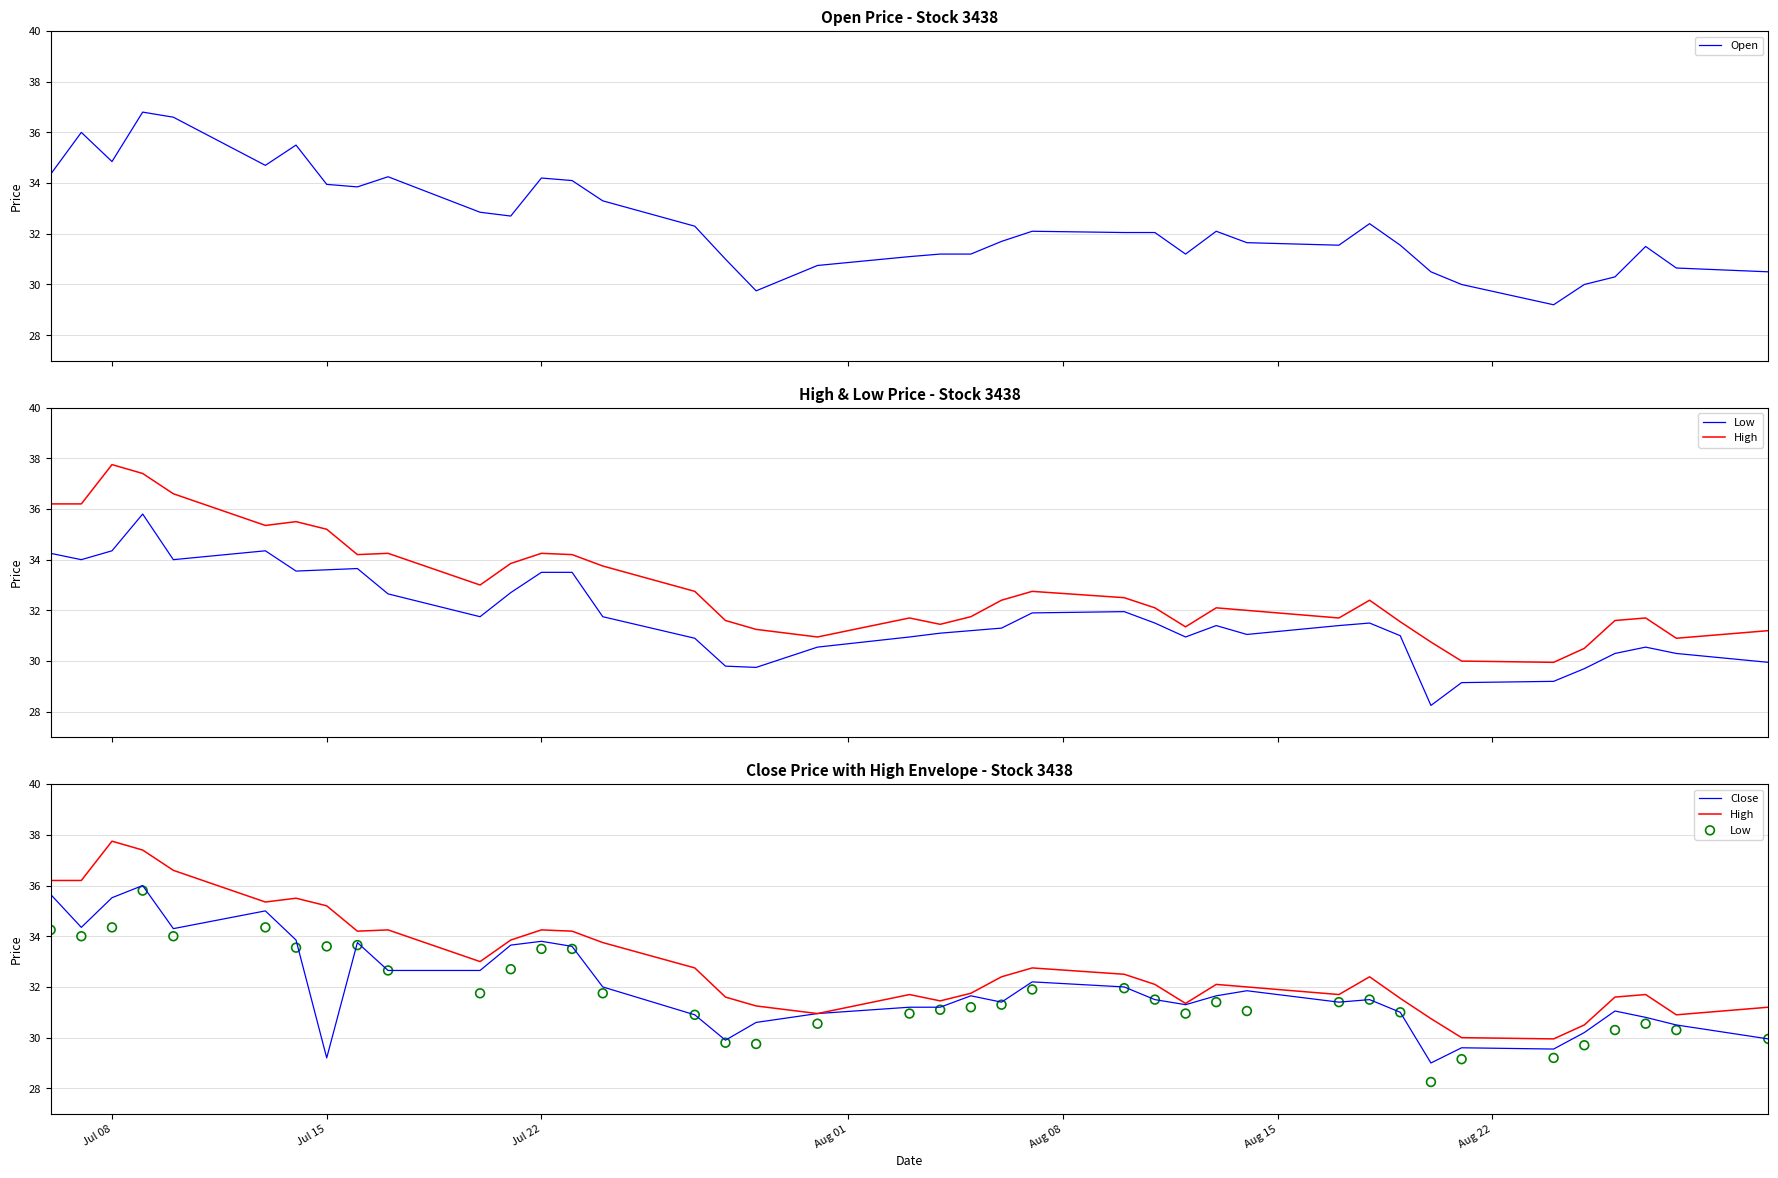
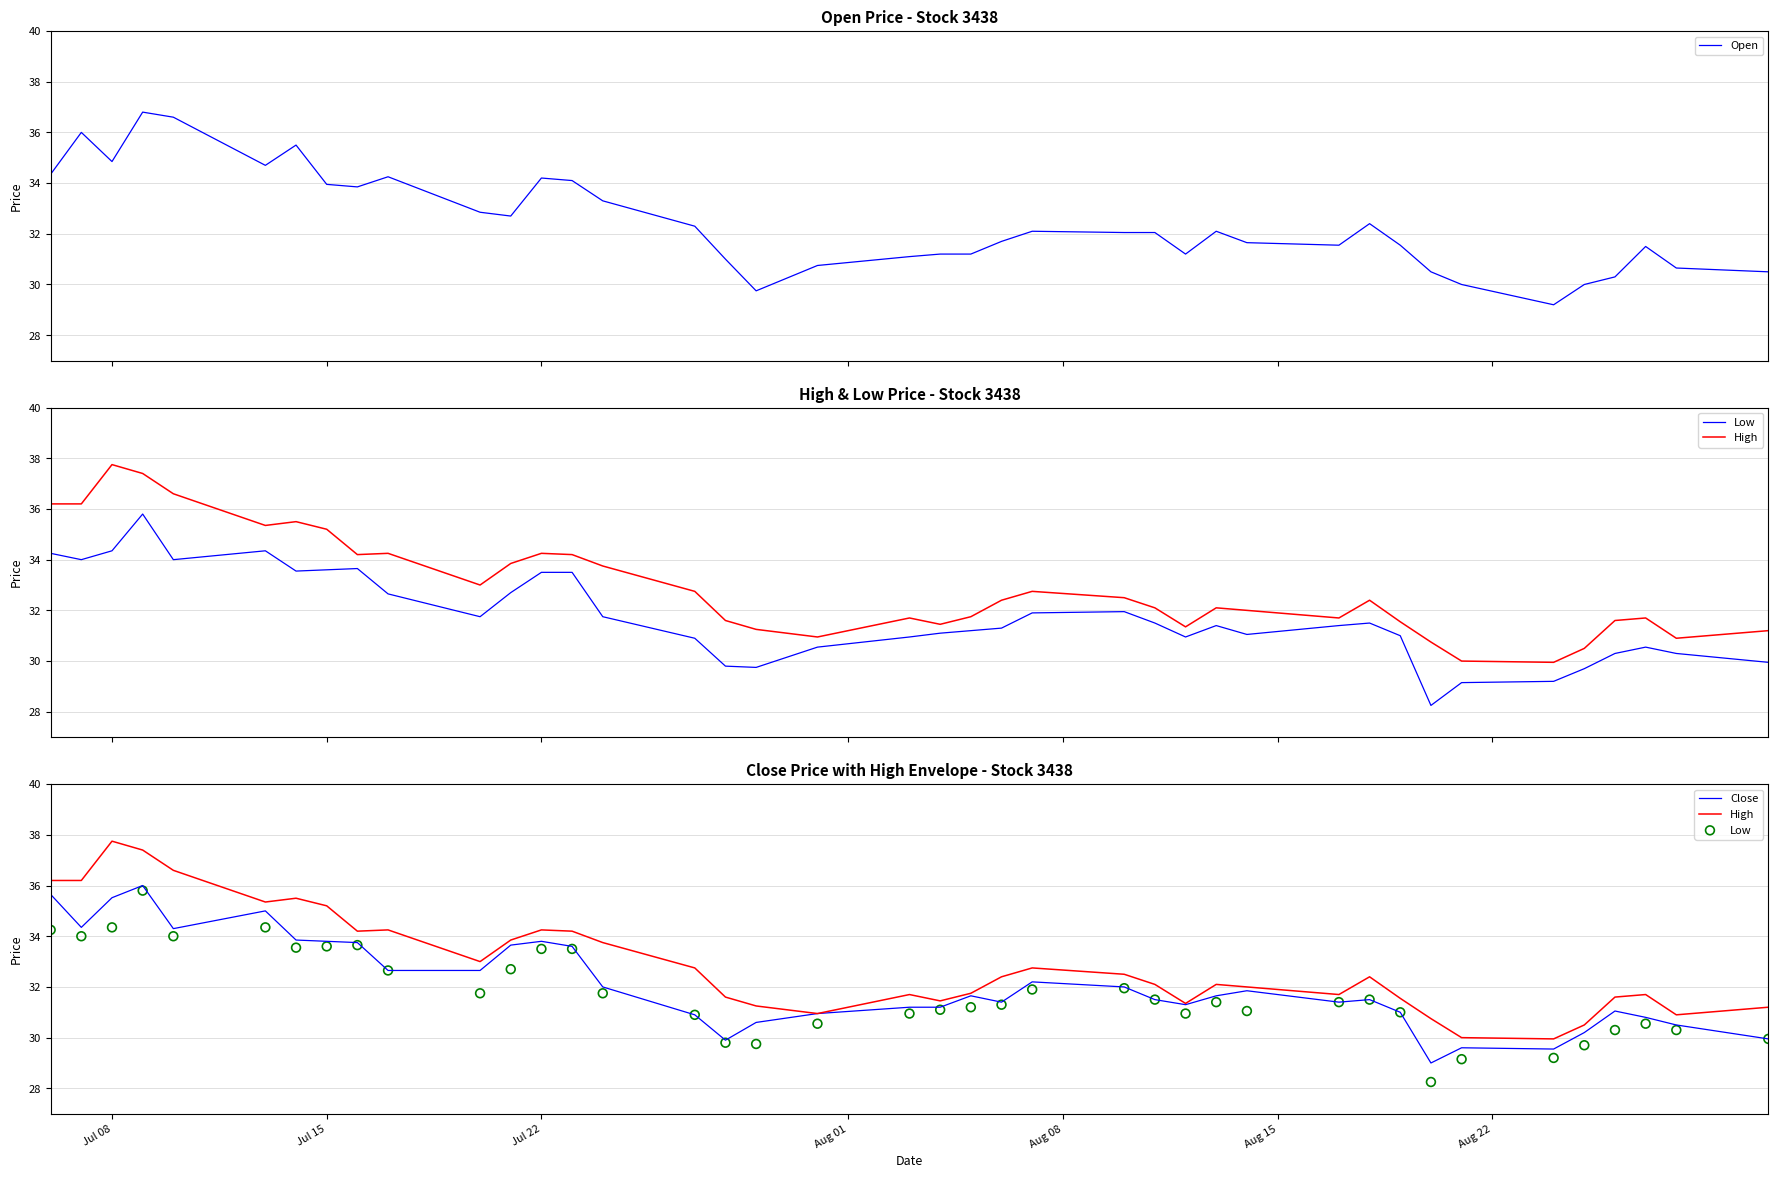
  {
    "Close Price with High Envelope - Stock 3438": {
      "Close": {
        "Jul 08": 35.5,
-       "Jul 15": 29.2,
+       "Jul 15": 33.8,
        "Jul 22": 33.8
      },
      "High": {
        "Jul 08": 37.8,
        "Jul 15": 35.2,
        "Jul 22": 34.3
      }
    }
  }
